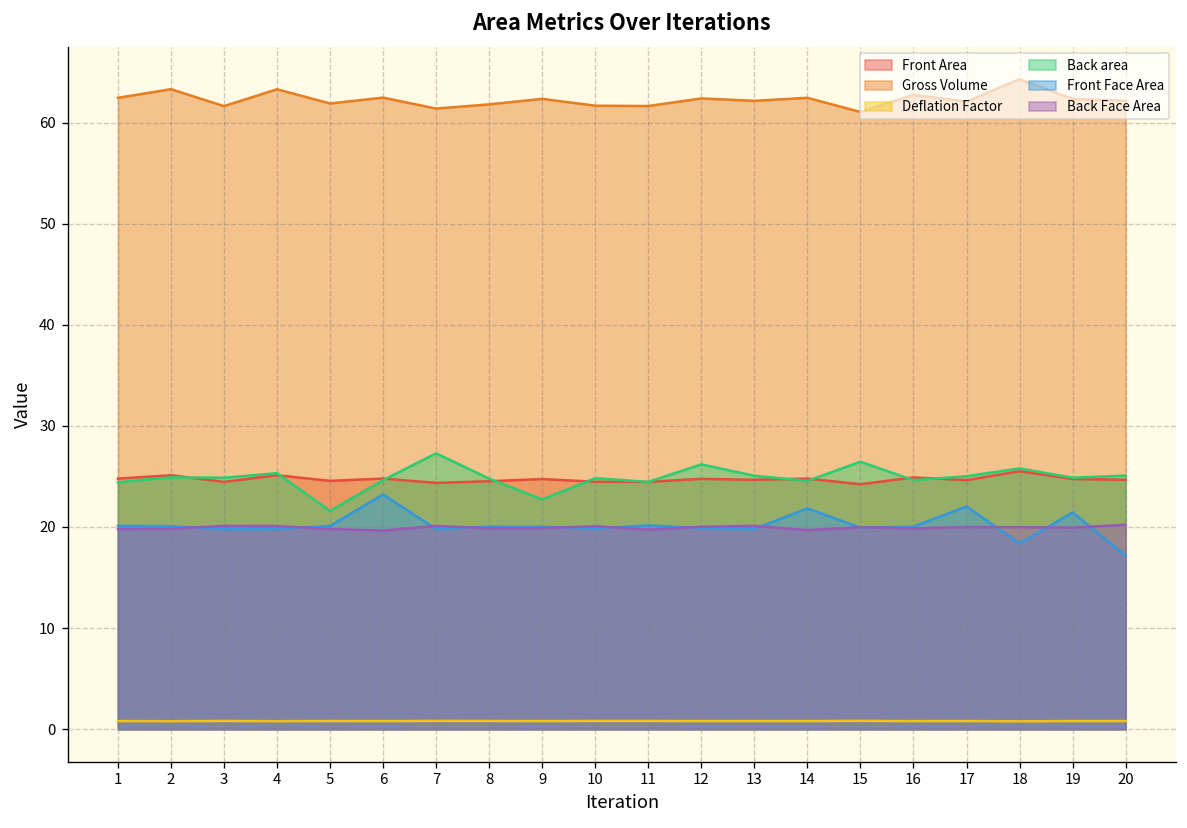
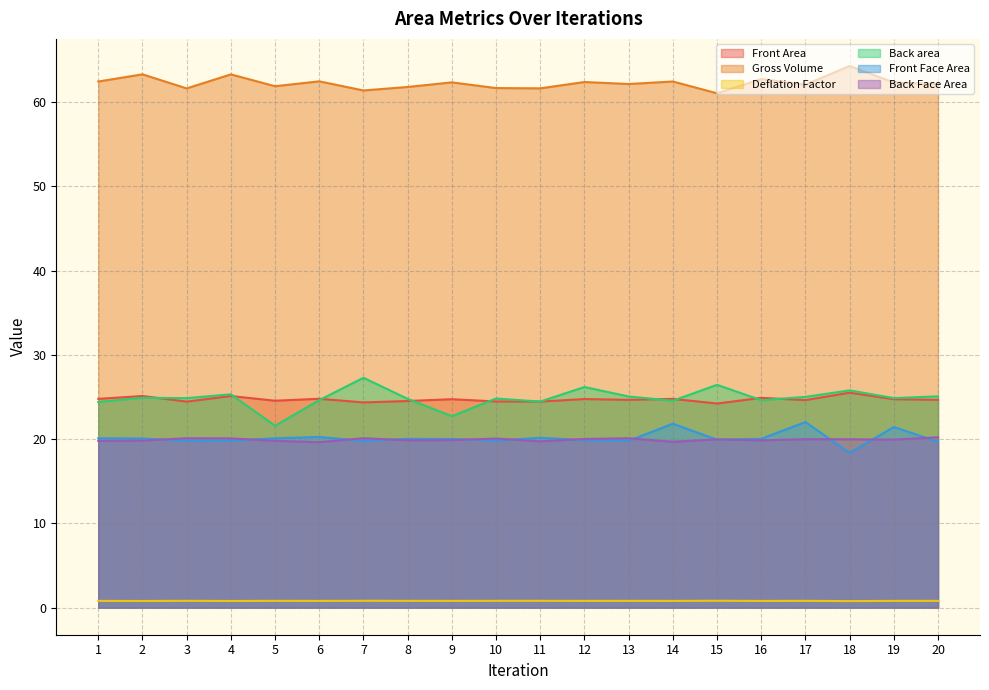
  {
    "Back area": {
      "1": 24,
      "3": 25,
      "5": 22,
      "7": 27,
      "9": 23,
      "10": 25,
      "12": 26,
      "13": 25,
      "15": 26,
      "17": 25,
      "20": 25
    },
    "Front Face Area": {
      "1": 20,
      "3": 20,
      "5": 20,
-     "6": 23,
+     "6": 20,
      "7": 20,
      "11": 20,
      "14": 22,
      "17": 22,
      "18": 18,
      "19": 21,
-     "20": 17
+     "20": 20
    },
    "Back Face Area": {
      "1": 20,
      "3": 20,
      "5": 20,
      "6": 20,
      "7": 20,
      "11": 20,
      "14": 20,
      "17": 20,
      "18": 20,
      "19": 20,
      "20": 20
    }
  }
